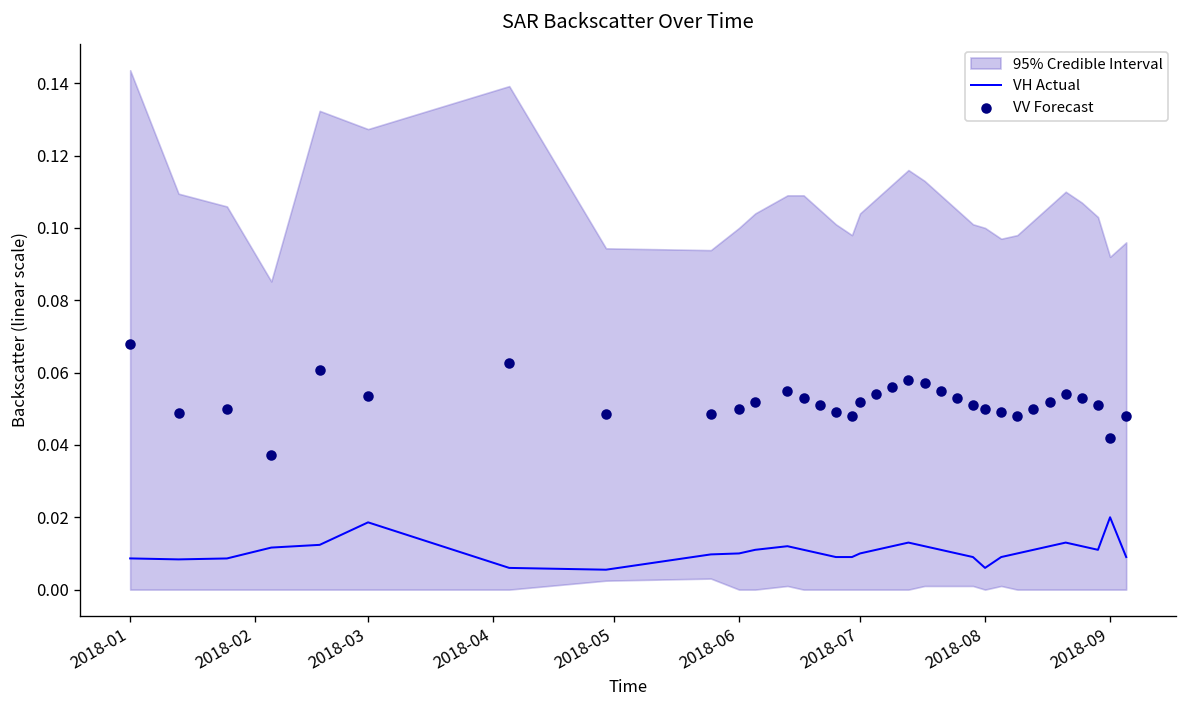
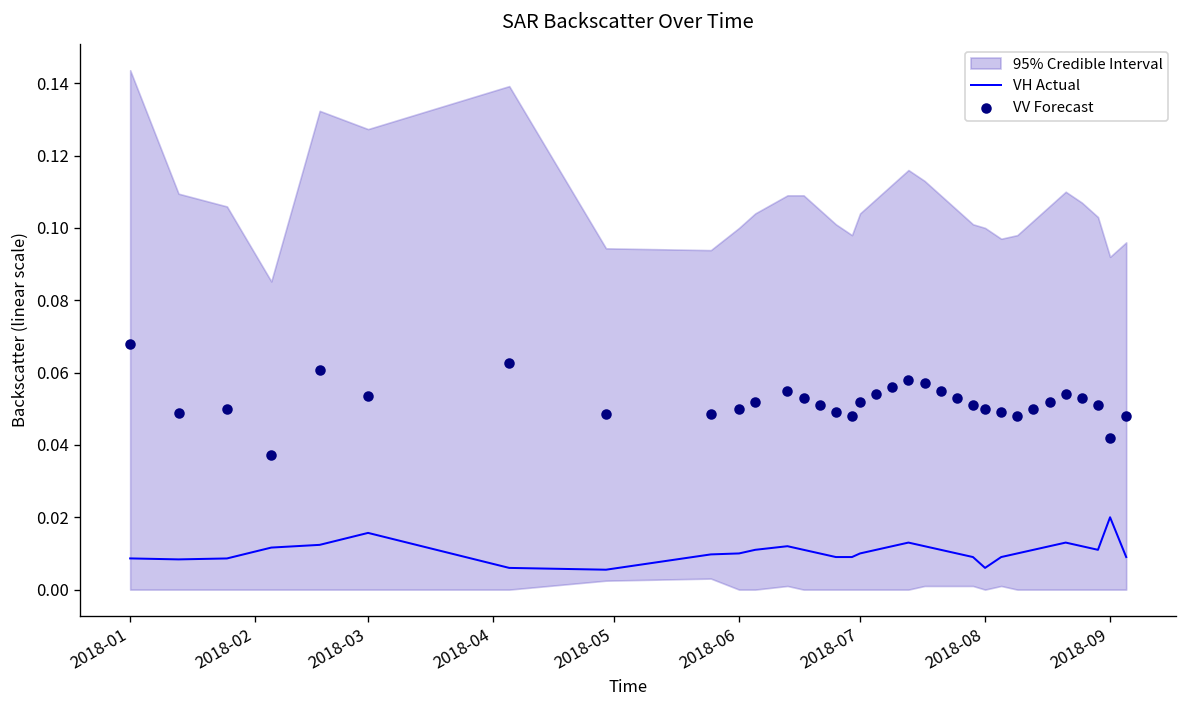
  {
    "VH Actual": {
      "2018-01": 0.009,
-     "2018-03": 0.019,
+     "2018-03": 0.016,
      "2018-06": 0.010,
      "2018-07": 0.010,
      "2018-08": 0.006,
      "2018-09": 0.020
    },
    "95% Credible Interval": {
      "2018-01": 0.144,
      "2018-03": 0.127,
      "2018-06": 0.100,
      "2018-07": 0.104,
      "2018-08": 0.100,
      "2018-09": 0.092
    }
  }
